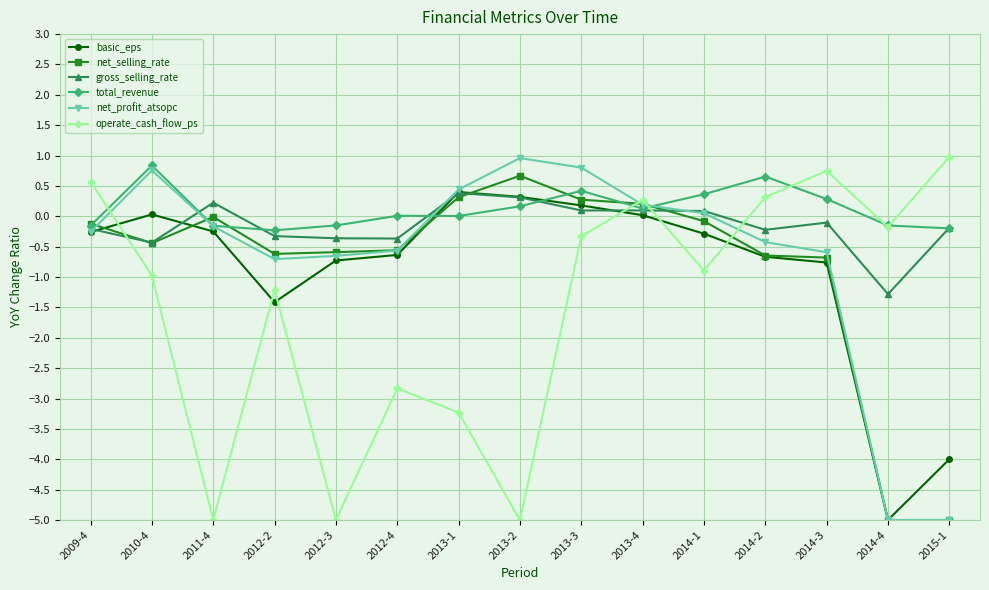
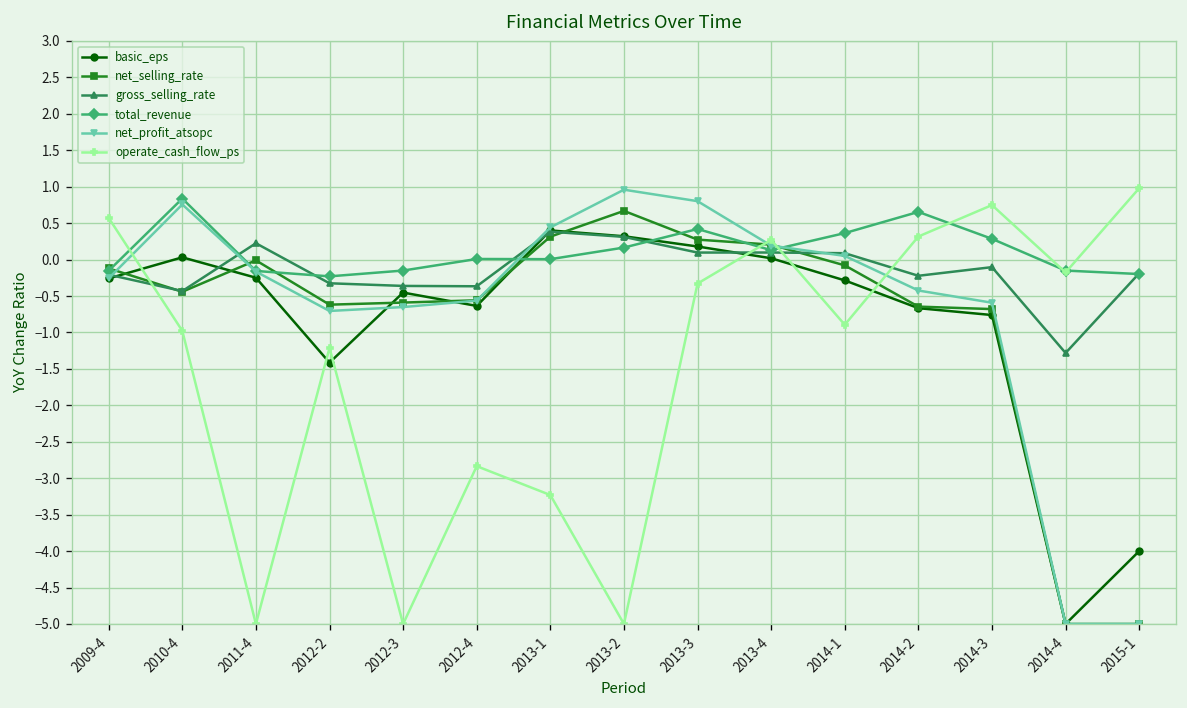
  {
    "basic_eps": {
      "2010-4": 0.0,
      "2011-4": -0.2,
      "2012-2": -1.4,
-     "2012-3": -0.7,
+     "2012-3": -0.5,
      "2012-4": -0.6,
      "2013-3": 0.2,
      "2013-4": 0.0,
      "2014-1": -0.3,
      "2014-3": -0.8,
      "2015-1": -4.0
    },
    "net_profit_atsopc": {
      "2010-4": 0.8,
      "2012-2": -0.7,
      "2012-3": -0.7,
      "2013-2": 1.0,
      "2013-3": 0.8,
      "2014-2": -0.4,
      "2014-3": -0.6
    },
    "operate_cash_flow_ps": {
      "2009-4": 0.6,
      "2010-4": -1.0,
      "2011-4": -5.0,
      "2012-2": -1.2,
      "2012-3": -5.0,
      "2012-4": -2.8,
      "2013-1": -3.2,
      "2013-2": -5.0,
      "2013-3": -0.3,
      "2013-4": 0.3,
      "2014-1": -0.9,
      "2014-2": 0.3,
      "2014-3": 0.7,
      "2015-1": 1.0
    }
  }
